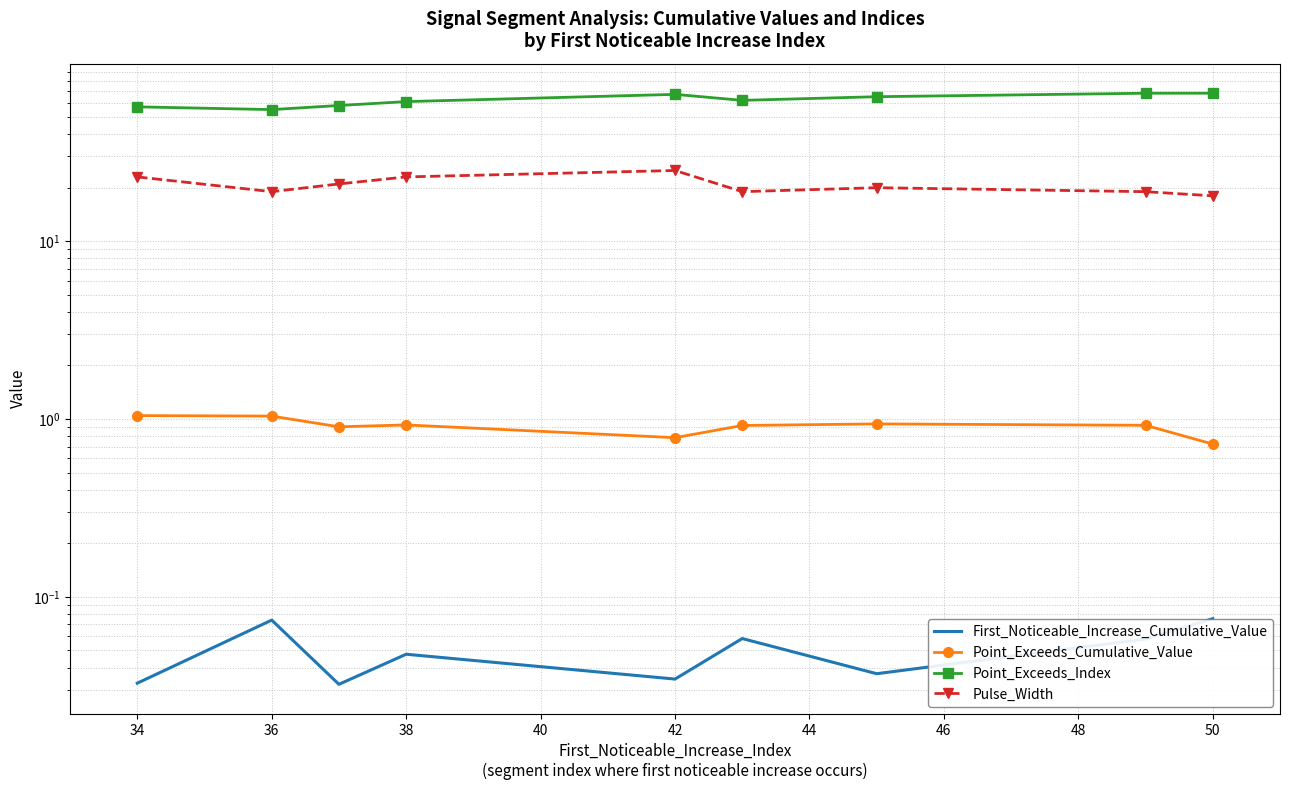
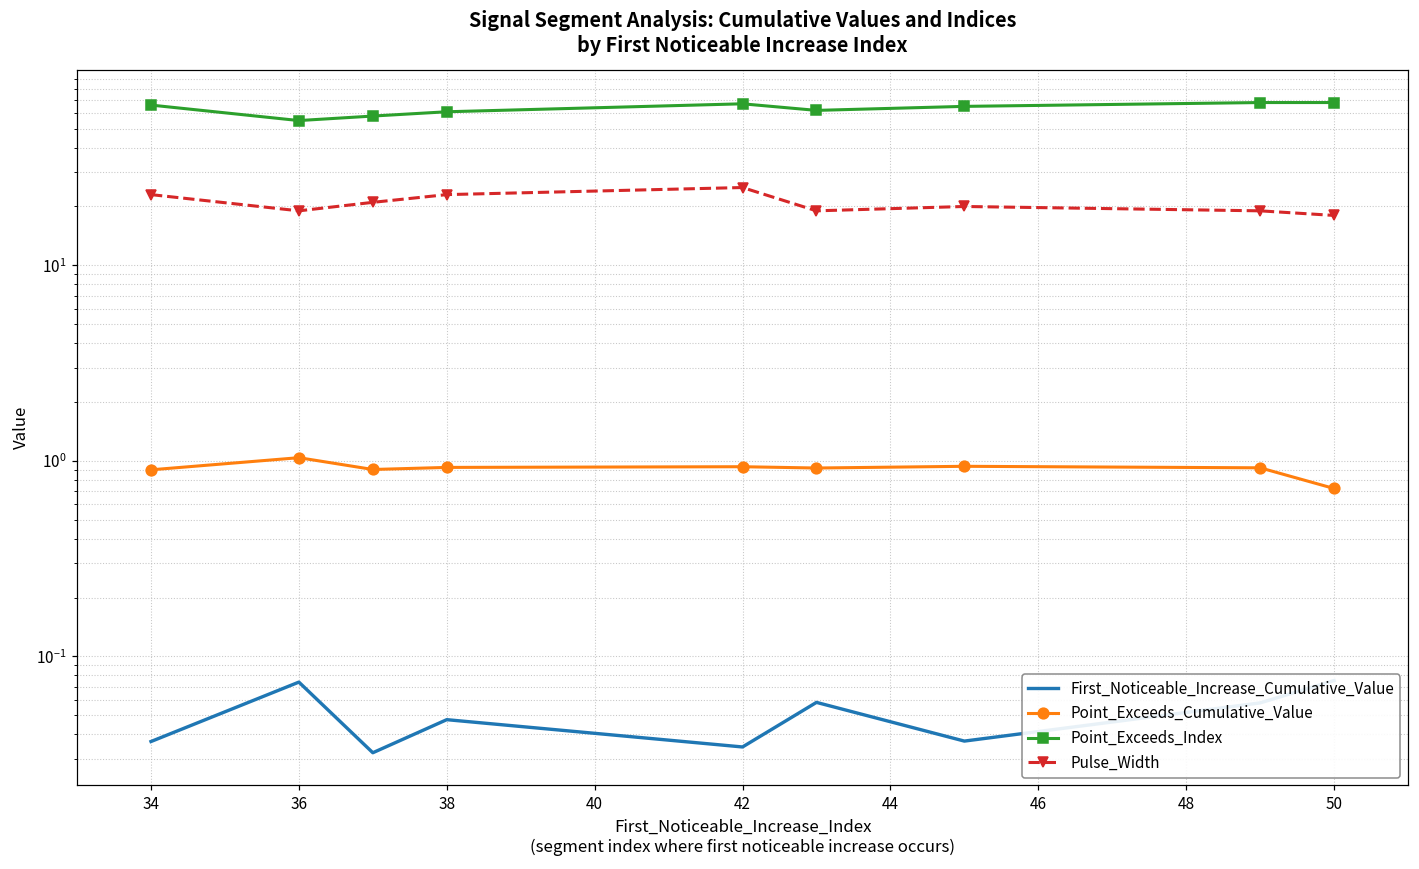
  {
    "First_Noticeable_Increase_Cumulative_Value": {
-     "34": 0.033,
+     "34": 0.037,
      "36": 0.074,
      "38": 0.048,
      "42": 0.034,
      "50": 0.075
    },
    "Point_Exceeds_Cumulative_Value": {
-     "34": 1.0,
+     "34": 0.9,
      "36": 1.0,
      "38": 0.9,
-     "42": 0.8,
+     "42": 0.9,
      "50": 0.7
    },
    "Point_Exceeds_Index": {
-     "34": 57,
+     "34": 66,
      "36": 55,
      "38": 61,
      "42": 67,
      "50": 68
    },
    "Pulse_Width": {
      "34": 23,
      "36": 19,
      "38": 23,
      "42": 25,
      "50": 18
    }
  }
